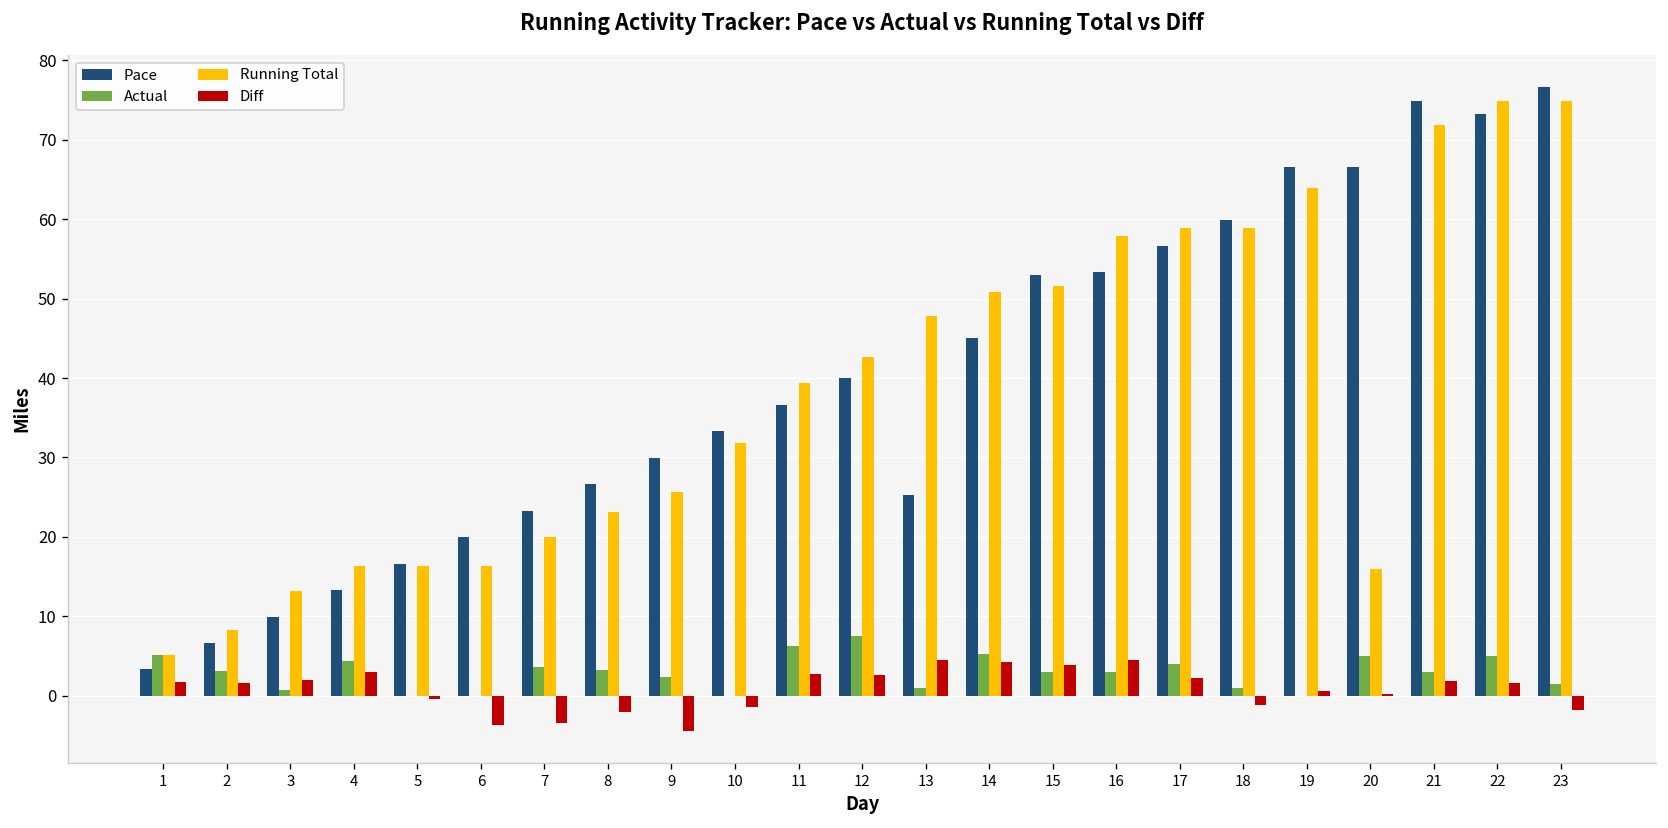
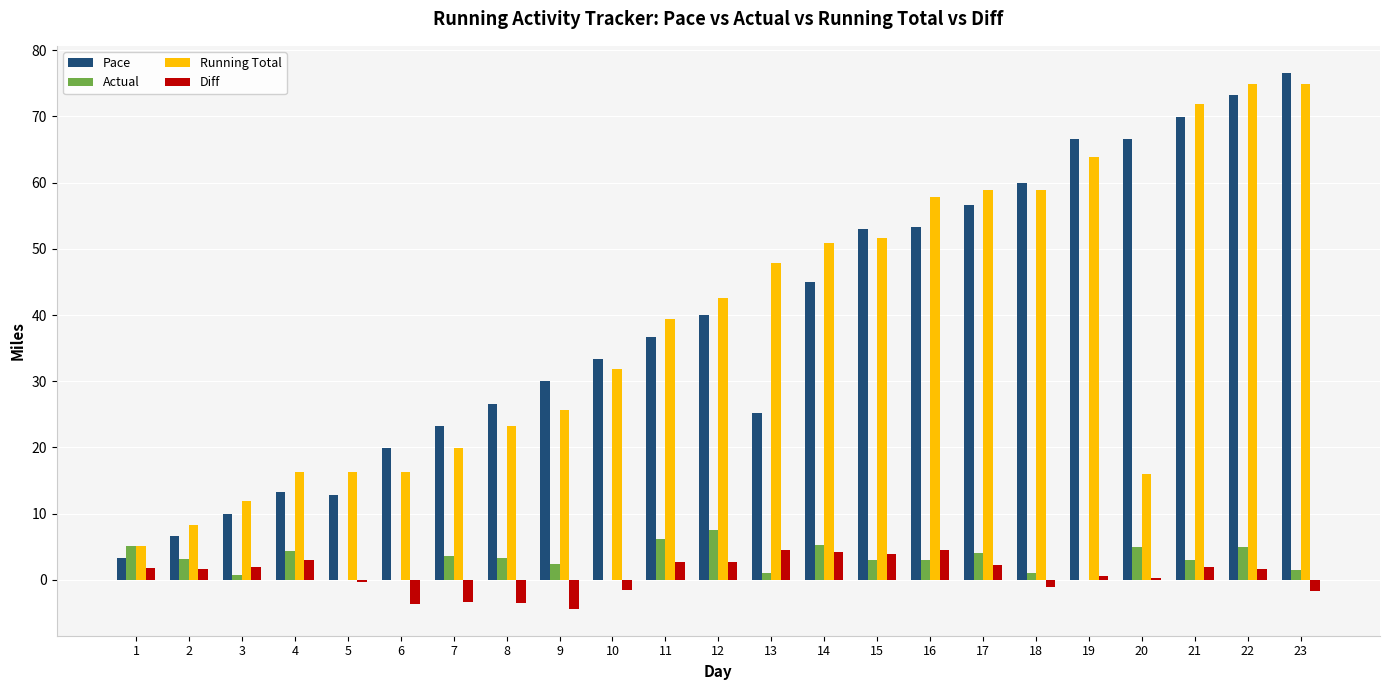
  {
    "Pace": {
      "1": 3,
      "2": 7,
      "3": 10,
      "4": 13,
-     "5": 17,
+     "5": 13,
      "6": 20,
      "7": 23,
      "8": 27,
      "9": 30,
      "10": 33,
      "11": 37,
      "12": 40,
      "13": 25,
      "14": 45,
      "15": 53,
      "16": 53,
      "17": 57,
      "18": 60,
      "19": 67,
      "20": 67,
-     "21": 75,
+     "21": 70,
      "22": 73,
      "23": 77
    },
    "Actual": {
      "1": 5,
      "2": 3,
      "3": 1,
      "4": 4,
      "5": 0,
      "6": 0,
      "7": 4,
      "8": 3,
      "9": 2,
      "10": 0,
      "11": 6,
      "12": 8,
      "13": 1,
      "14": 5,
      "15": 3,
      "16": 3,
      "17": 4,
      "18": 1,
      "19": 0,
      "20": 5,
      "21": 3,
      "22": 5,
      "23": 2
    },
    "Running Total": {
      "1": 5,
      "2": 8,
-     "3": 13,
+     "3": 12,
      "4": 16,
      "5": 16,
      "6": 16,
      "7": 20,
      "8": 23,
      "9": 26,
      "10": 32,
      "11": 39,
      "12": 43,
      "13": 48,
      "14": 51,
      "15": 52,
      "16": 58,
      "17": 59,
      "18": 59,
      "19": 64,
      "20": 16,
      "21": 72,
      "22": 75,
      "23": 75
    },
    "Diff": {
      "1": 2,
      "2": 2,
      "3": 2,
      "4": 3,
      "6": -4,
      "7": -3,
-     "8": -2,
+     "8": -3,
      "9": -4,
      "10": -1,
      "11": 3,
      "12": 3,
      "13": 5,
      "14": 4,
      "15": 4,
      "16": 5,
      "17": 2,
      "18": -1,
      "19": 1,
      "21": 2,
      "22": 2,
      "23": -2
    }
  }
